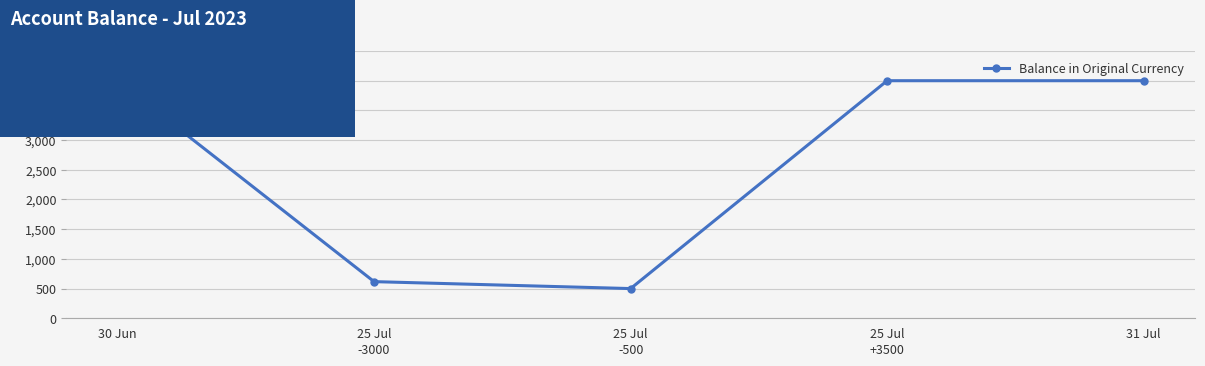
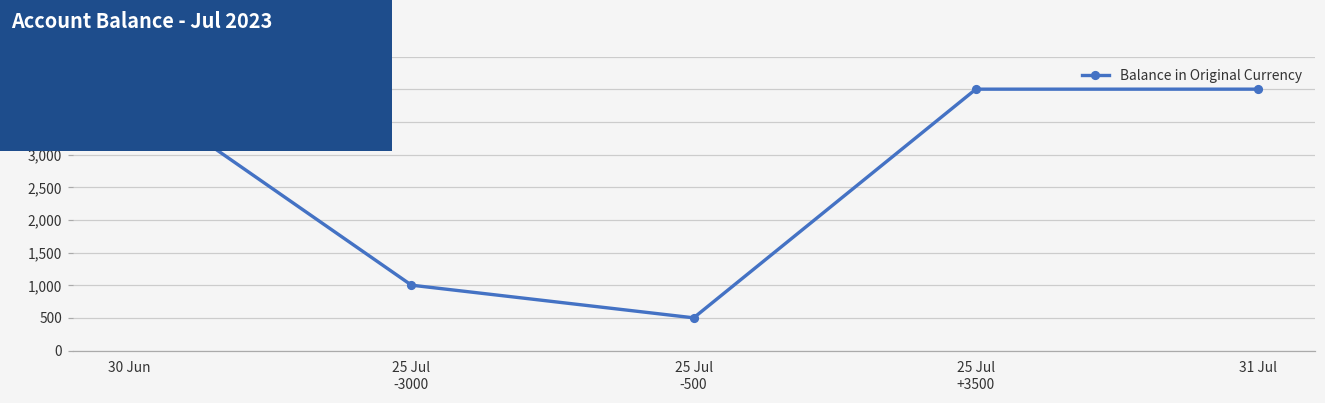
  {
    "30 Jun": "4,000",
-   "25 Jul -3000": "600",
+   "25 Jul -3000": "1,000",
    "25 Jul -500": "500",
    "25 Jul +3500": "4,000",
    "31 Jul": "4,000"
  }
